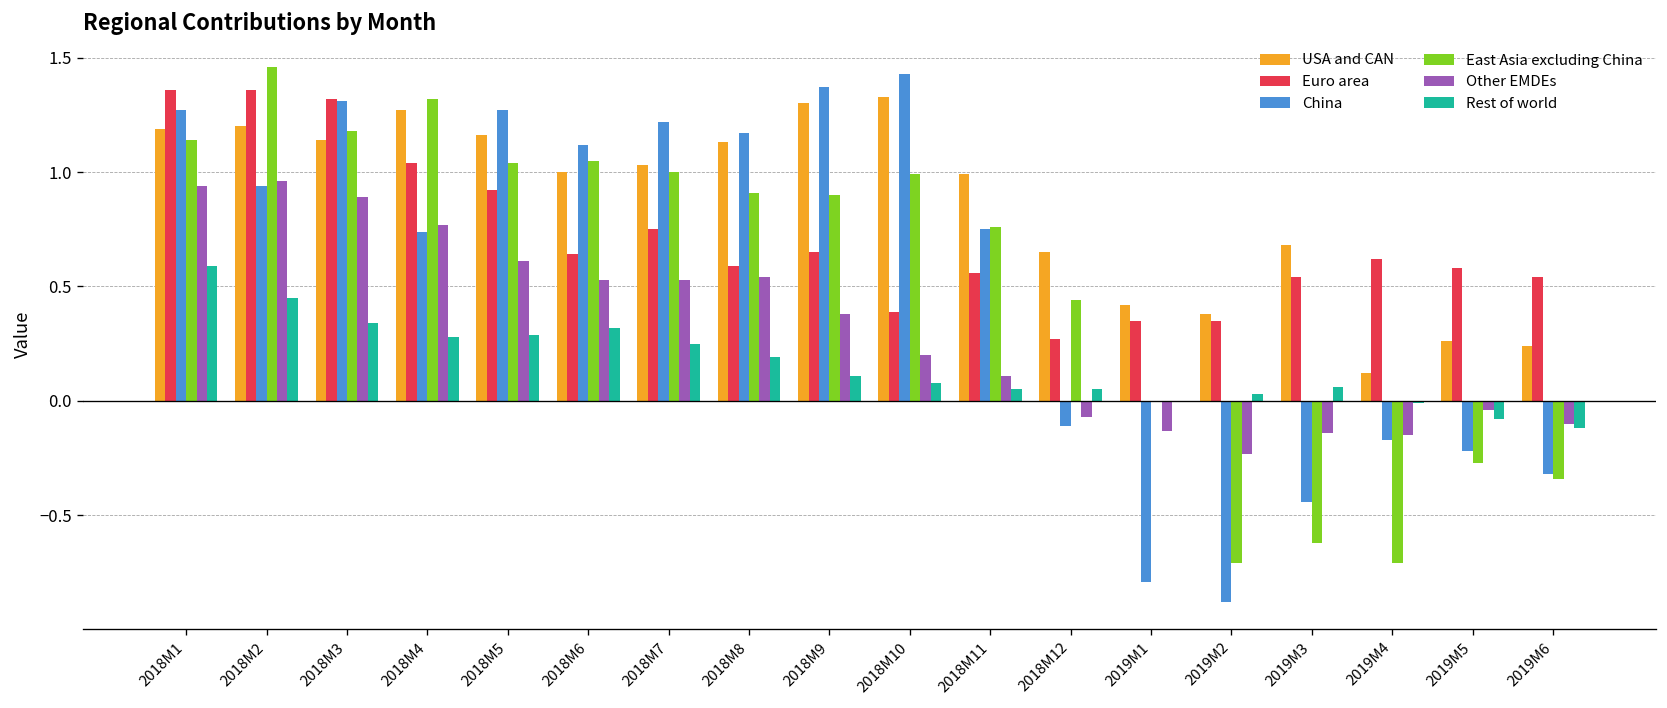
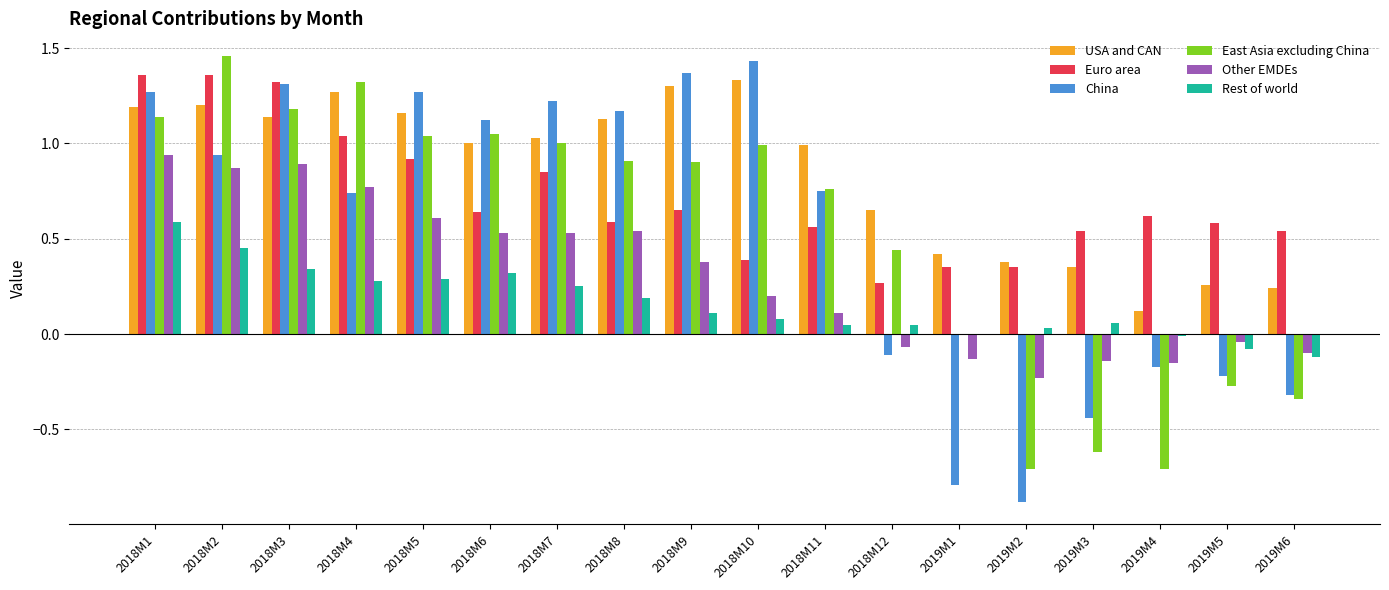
  {
    "USA and CAN": {
      "2018M1": 1.19,
      "2018M2": 1.20,
      "2018M3": 1.14,
      "2018M4": 1.27,
      "2018M5": 1.16,
      "2018M6": 1.00,
      "2018M7": 1.03,
      "2018M8": 1.13,
      "2018M9": 1.30,
      "2018M10": 1.33,
      "2018M11": 0.99,
      "2018M12": 0.65,
      "2019M1": 0.42,
      "2019M2": 0.38,
-     "2019M3": 0.68,
+     "2019M3": 0.35,
      "2019M4": 0.12,
      "2019M5": 0.26,
      "2019M6": 0.24
    },
    "Euro area": {
      "2018M1": 1.36,
      "2018M2": 1.36,
      "2018M3": 1.32,
      "2018M4": 1.04,
      "2018M5": 0.92,
      "2018M6": 0.64,
-     "2018M7": 0.75,
+     "2018M7": 0.85,
      "2018M8": 0.59,
      "2018M9": 0.65,
      "2018M10": 0.39,
      "2018M11": 0.56,
      "2018M12": 0.27,
      "2019M1": 0.35,
      "2019M2": 0.35,
      "2019M3": 0.54,
      "2019M4": 0.62,
      "2019M5": 0.58,
      "2019M6": 0.54
    },
    "China": {
      "2018M1": 1.27,
      "2018M2": 0.94,
      "2018M3": 1.31,
      "2018M4": 0.74,
      "2018M5": 1.27,
      "2018M6": 1.12,
      "2018M7": 1.22,
      "2018M8": 1.17,
      "2018M9": 1.37,
      "2018M10": 1.43,
      "2018M11": 0.75,
      "2018M12": -0.11,
      "2019M1": -0.79,
      "2019M2": -0.88,
      "2019M3": -0.44,
      "2019M4": -0.17,
      "2019M5": -0.22,
      "2019M6": -0.32
    },
    "East Asia excluding China": {
      "2018M1": 1.14,
      "2018M2": 1.46,
      "2018M3": 1.18,
      "2018M4": 1.32,
      "2018M5": 1.04,
      "2018M6": 1.05,
      "2018M7": 1.00,
      "2018M8": 0.91,
      "2018M9": 0.90,
      "2018M10": 0.99,
      "2018M11": 0.76,
      "2018M12": 0.44,
      "2019M1": 0.00,
      "2019M2": -0.71,
      "2019M3": -0.62,
      "2019M4": -0.71,
      "2019M5": -0.27,
      "2019M6": -0.34
    },
    "Other EMDEs": {
      "2018M1": 0.94,
-     "2018M2": 0.96,
+     "2018M2": 0.87,
      "2018M3": 0.89,
      "2018M4": 0.77,
      "2018M5": 0.61,
      "2018M6": 0.53,
      "2018M7": 0.53,
      "2018M8": 0.54,
      "2018M9": 0.38,
      "2018M10": 0.20,
      "2018M11": 0.11,
      "2018M12": -0.07,
      "2019M1": -0.13,
      "2019M2": -0.23,
      "2019M3": -0.14,
      "2019M4": -0.15,
      "2019M5": -0.04,
      "2019M6": -0.10
    },
    "Rest of world": {
      "2018M1": 0.59,
      "2018M2": 0.45,
      "2018M3": 0.34,
      "2018M4": 0.28,
      "2018M5": 0.29,
      "2018M6": 0.32,
      "2018M7": 0.25,
      "2018M8": 0.19,
      "2018M9": 0.11,
      "2018M10": 0.08,
      "2018M11": 0.05,
      "2018M12": 0.05,
      "2019M1": 0.00,
      "2019M2": 0.03,
      "2019M3": 0.06,
      "2019M5": -0.08,
      "2019M6": -0.12
    }
  }
